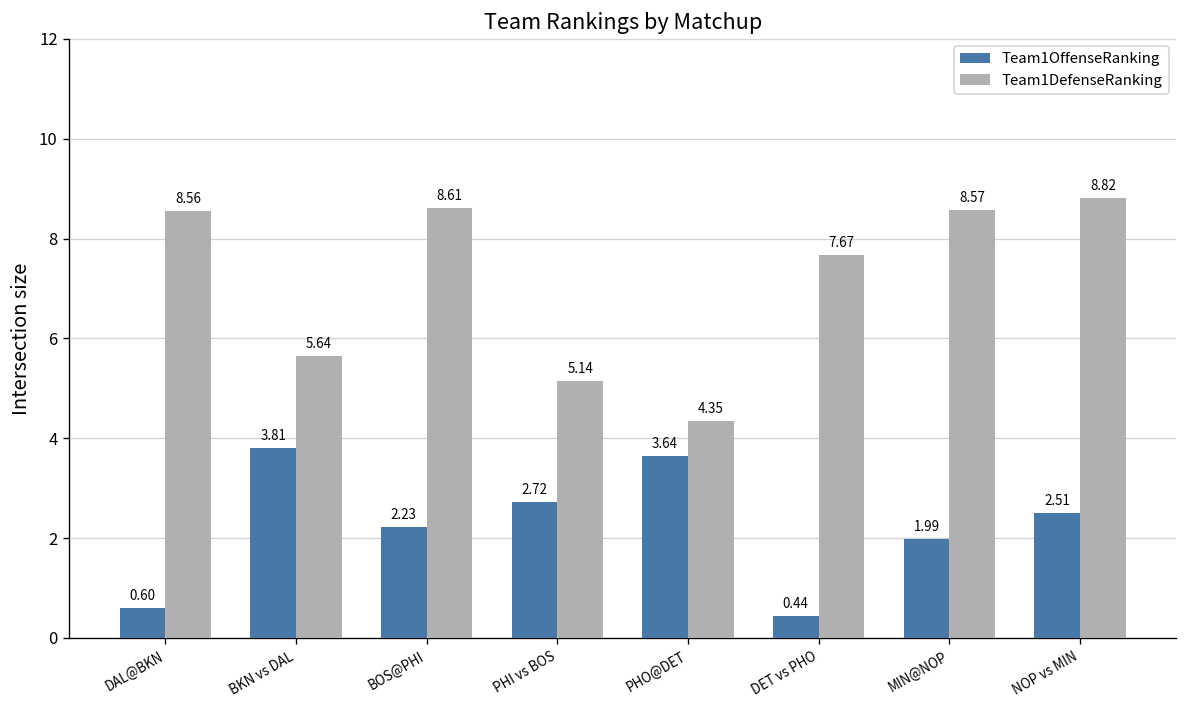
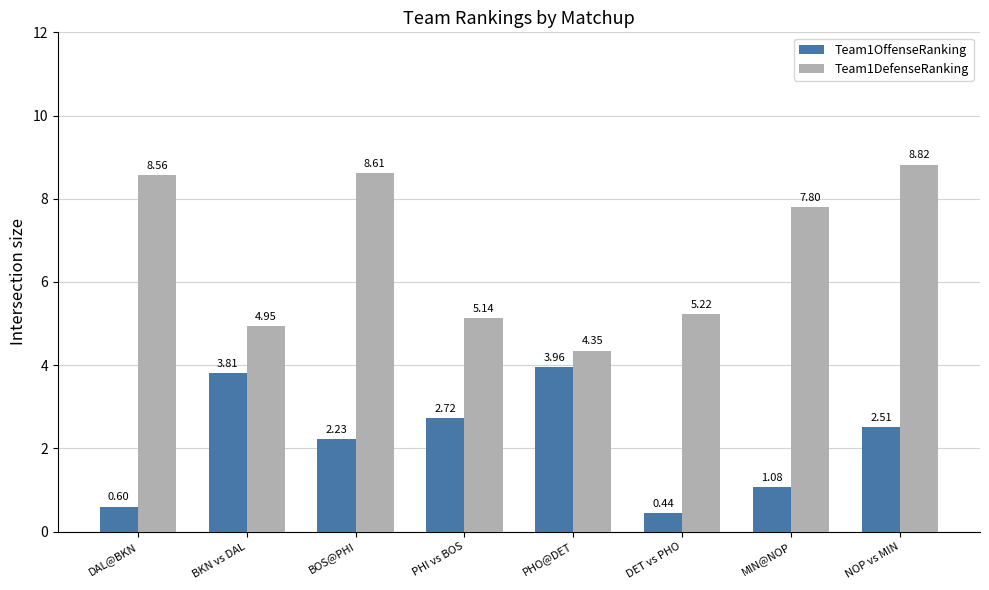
  {
    "Team1OffenseRanking": {
      "DAL@BKN": 0.60,
      "BKN vs DAL": 3.81,
      "BOS@PHI": 2.23,
      "PHI vs BOS": 2.72,
-     "PHO@DET": 3.64,
+     "PHO@DET": 3.96,
      "DET vs PHO": 0.44,
-     "MIN@NOP": 1.99,
+     "MIN@NOP": 1.08,
      "NOP vs MIN": 2.51
    },
    "Team1DefenseRanking": {
      "DAL@BKN": 8.56,
-     "BKN vs DAL": 5.64,
+     "BKN vs DAL": 4.95,
      "BOS@PHI": 8.61,
      "PHI vs BOS": 5.14,
      "PHO@DET": 4.35,
-     "DET vs PHO": 7.67,
-     "MIN@NOP": 8.57,
+     "DET vs PHO": 5.22,
+     "MIN@NOP": 7.80,
      "NOP vs MIN": 8.82
    }
  }
